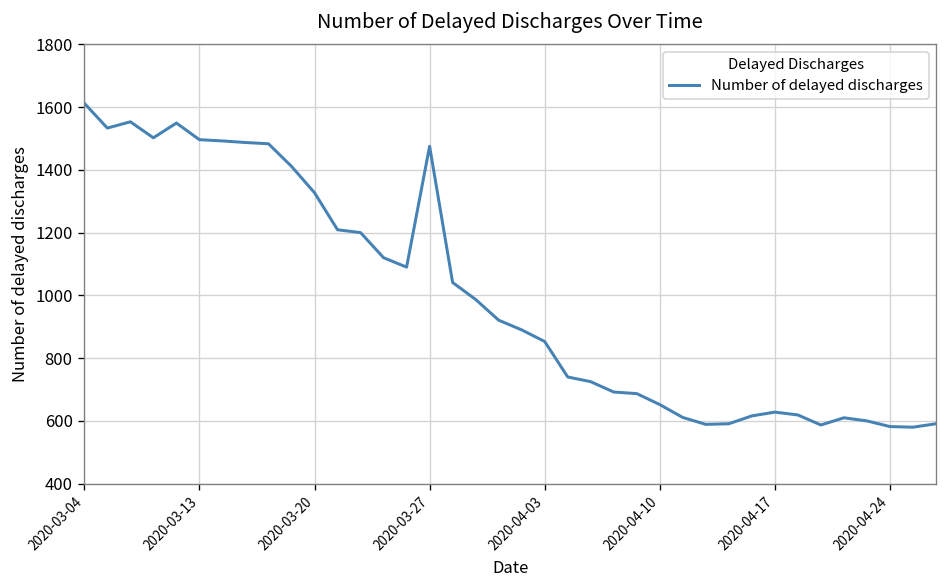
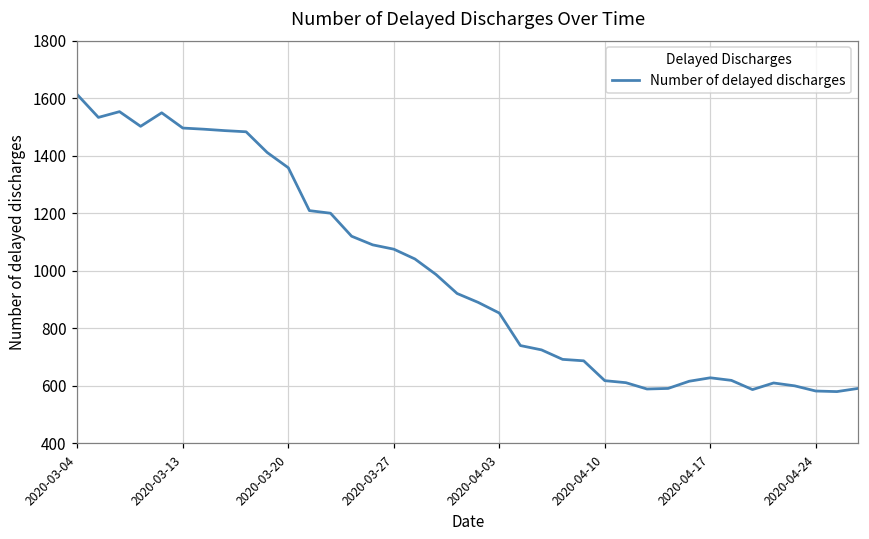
  {
    "2020-03-04": 1610,
    "2020-03-13": 1500,
-   "2020-03-20": 1330,
-   "2020-03-27": 1480,
+   "2020-03-20": 1360,
+   "2020-03-27": 1080,
    "2020-04-03": 850,
-   "2020-04-10": 650,
+   "2020-04-10": 620,
    "2020-04-17": 630,
    "2020-04-24": 580
  }
